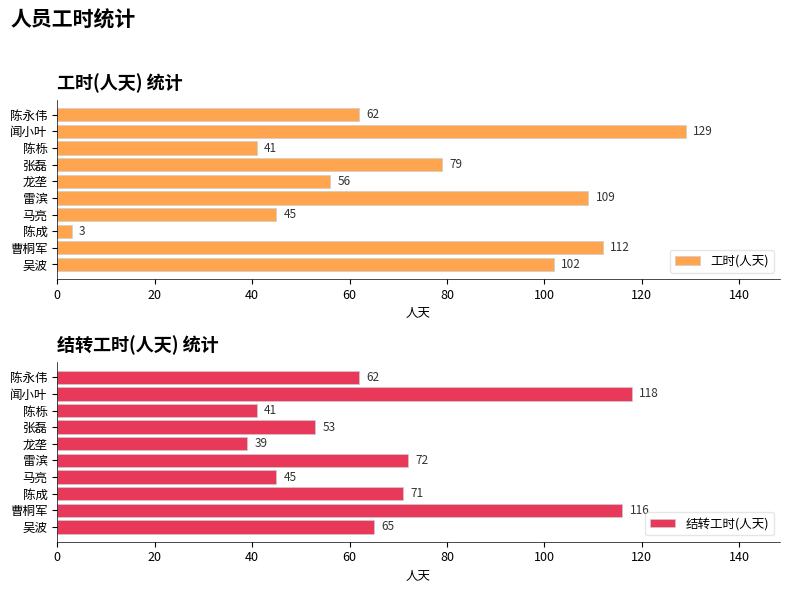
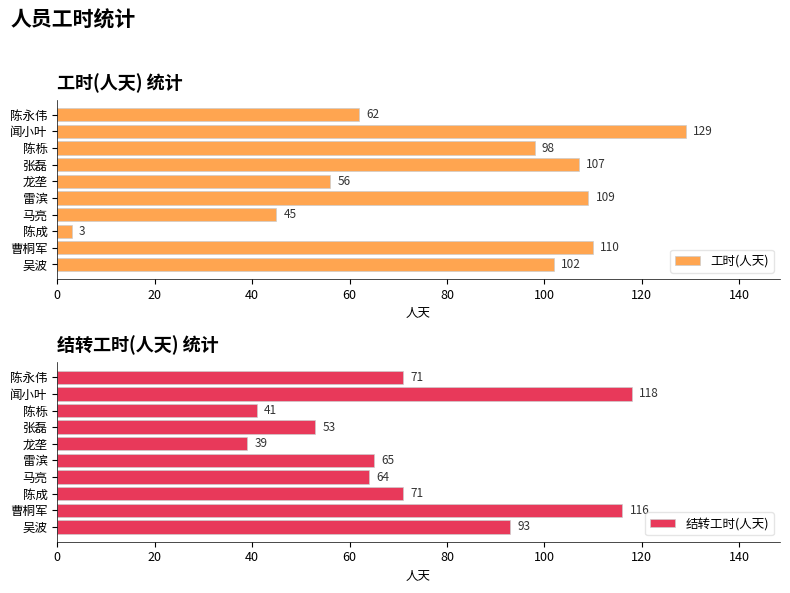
  {
    "工时(人天) 统计": {
      "陈永伟": 62,
      "闻小叶": 129,
-     "陈栎": 41,
-     "张磊": 79,
+     "陈栎": 98,
+     "张磊": 107,
      "龙垄": 56,
      "雷滨": 109,
      "马亮": 45,
      "陈成": 3,
-     "曹桐军": 112,
+     "曹桐军": 110,
      "吴波": 102
    },
    "结转工时(人天) 统计": {
-     "陈永伟": 62,
+     "陈永伟": 71,
      "闻小叶": 118,
      "陈栎": 41,
      "张磊": 53,
      "龙垄": 39,
-     "雷滨": 72,
-     "马亮": 45,
+     "雷滨": 65,
+     "马亮": 64,
      "陈成": 71,
-     "吴波": 65
+     "吴波": 93
    }
  }
